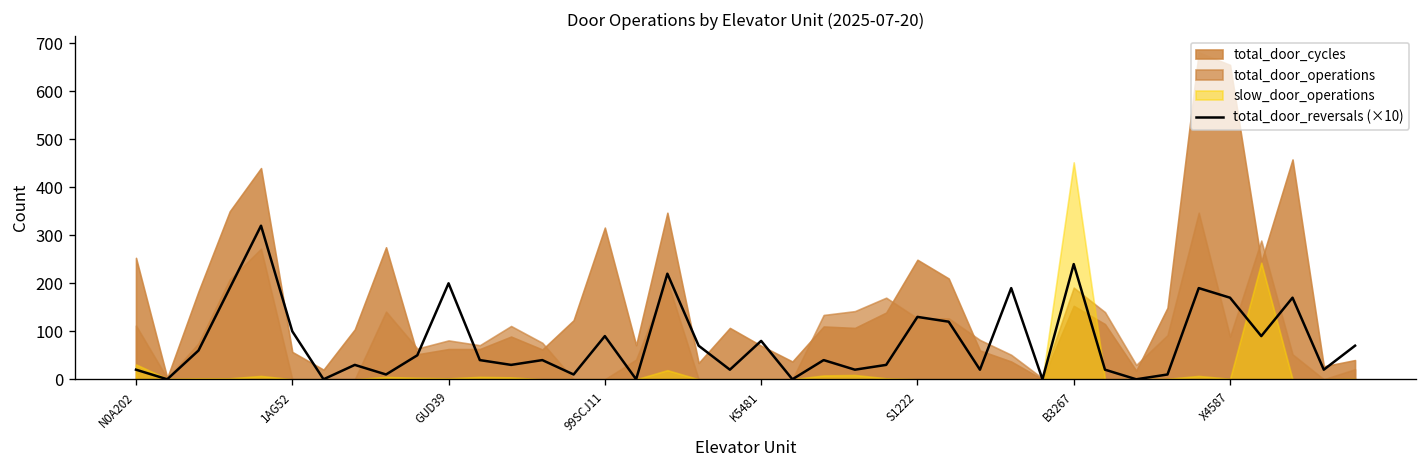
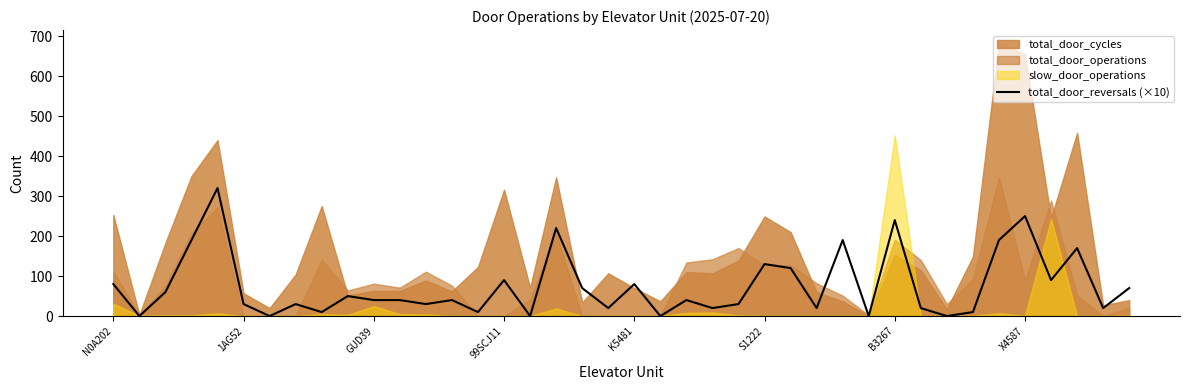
  {
    "total_door_reversals (×10)": {
-     "N0A202": 20,
-     "1AG52": 100,
-     "GUD39": 200,
+     "N0A202": 80,
+     "1AG52": 30,
+     "GUD39": 40,
      "99SCJ11": 90,
      "K5481": 80,
      "B3267": 240,
-     "X4587": 170
+     "X4587": 250
    },
    "slow_door_operations": {
      "N0A202": 30,
-     "GUD39": 0,
+     "GUD39": 30,
      "S1222": 0,
      "B3267": 450
    }
  }
